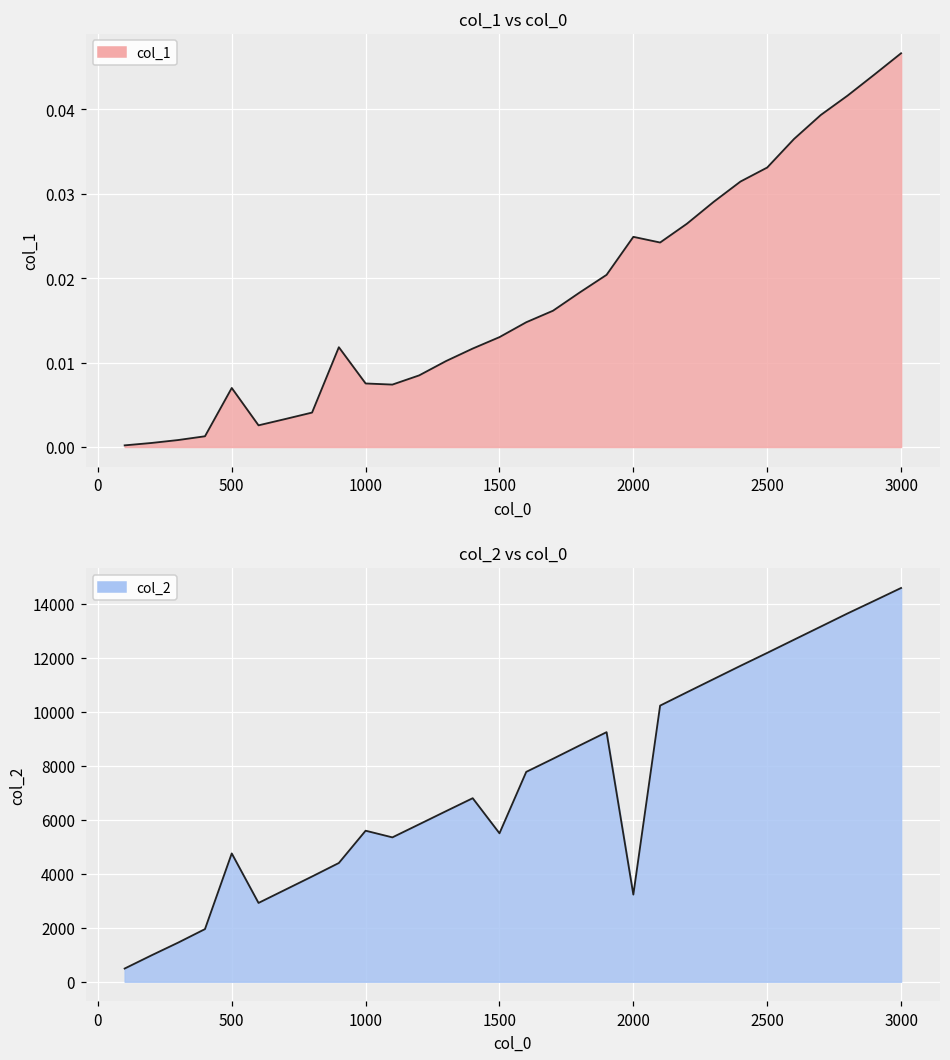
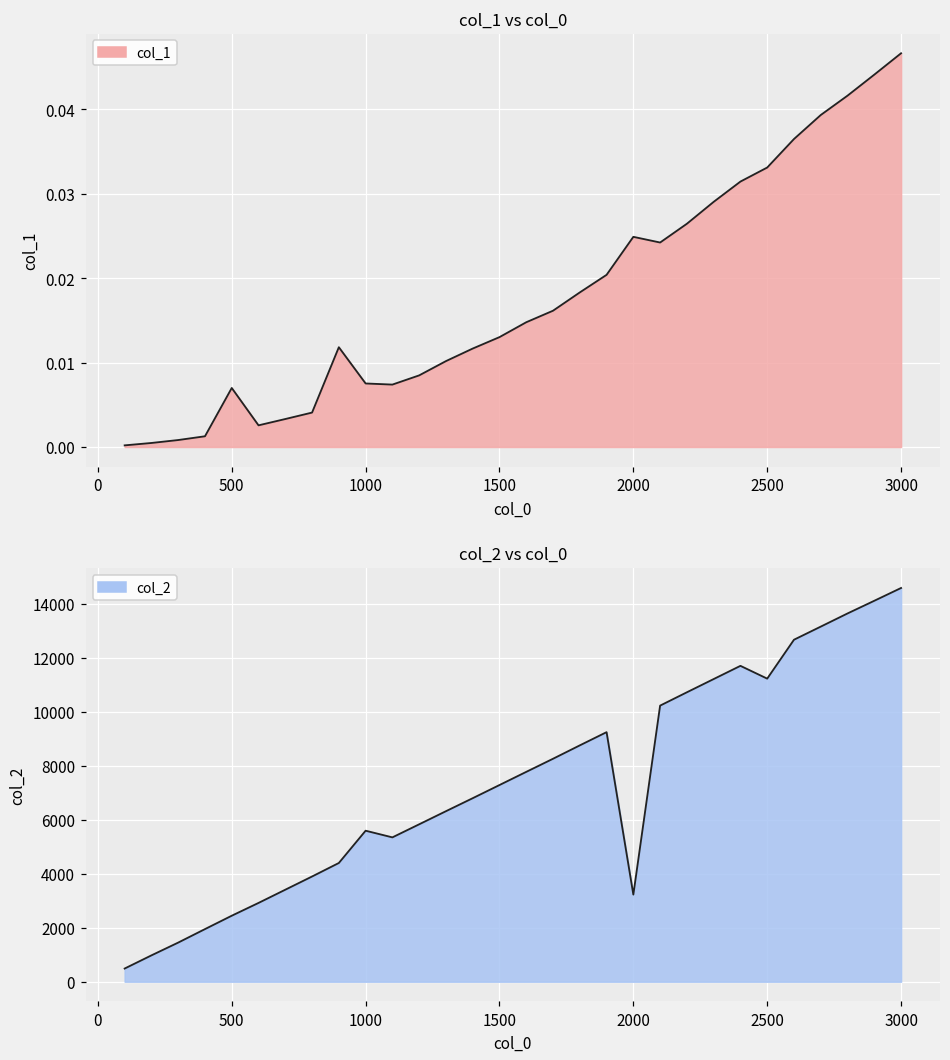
  {
    "col_1 vs col_0": {
      "500": 0.007,
      "1000": 0.008,
      "1500": 0.013,
      "2000": 0.025,
      "2500": 0.033,
      "3000": 0.047
    },
    "col_2 vs col_0": {
-     "500": 4800,
+     "500": 2400,
      "1000": 5600,
-     "1500": 5500,
+     "1500": 7300,
      "2000": 3200,
-     "2500": 12200,
+     "2500": 11200,
      "3000": 14600
    }
  }
